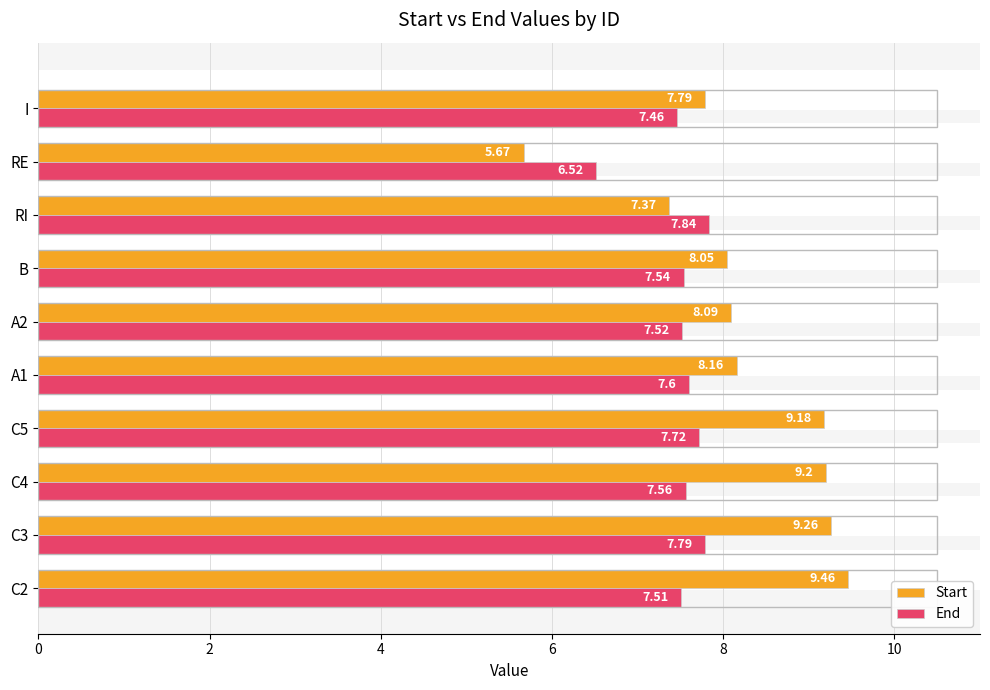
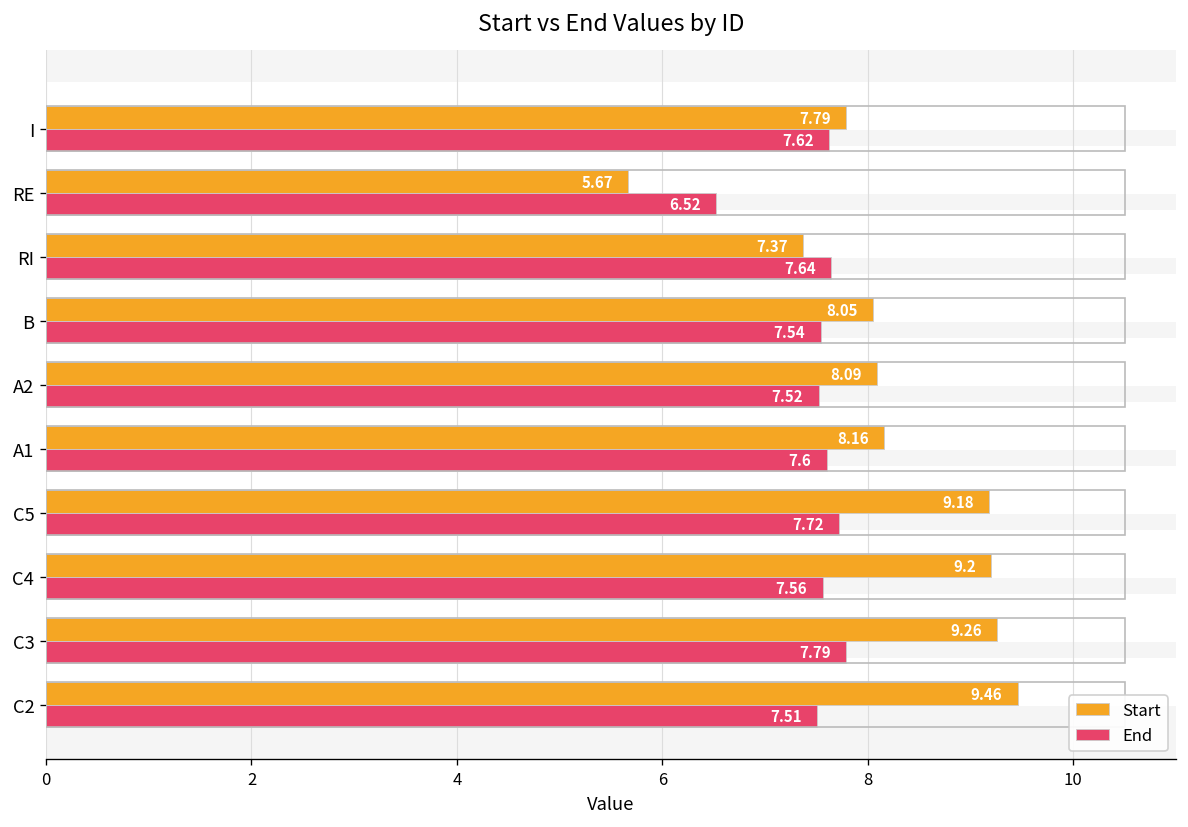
  {
    "End": {
-     "I": 7.46,
+     "I": 7.62,
      "RE": 6.52,
-     "RI": 7.84,
+     "RI": 7.64,
      "B": 7.54,
      "A2": 7.52,
      "A1": 7.6,
      "C5": 7.72,
      "C4": 7.56,
      "C3": 7.79,
      "C2": 7.51
    }
  }
